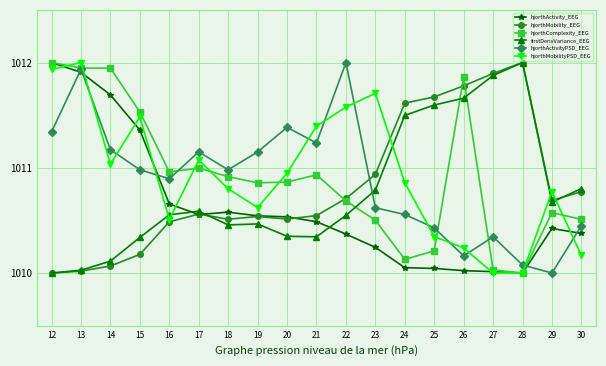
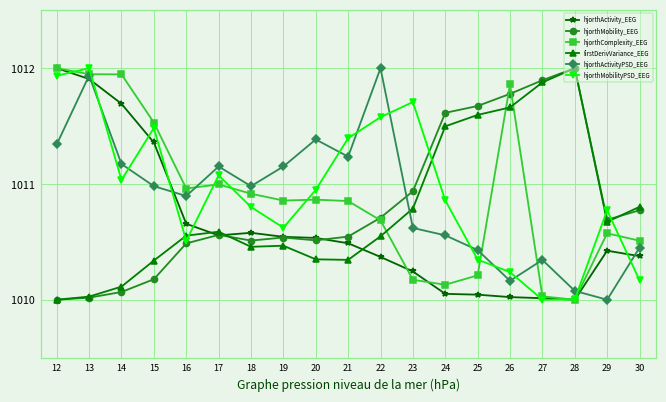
  {
    "hjorthComplexity_EEG": {
      "14": 1011.95,
      "15": 1011.53,
      "16": 1010.96,
      "17": 1011.00,
      "18": 1010.92,
      "19": 1010.86,
      "20": 1010.86,
-     "21": 1010.93,
-     "23": 1010.50,
+     "21": 1010.85,
+     "23": 1010.17,
      "24": 1010.13,
      "25": 1010.21,
      "26": 1011.86,
      "29": 1010.57,
      "30": 1010.51
    },
    "hjorthMobilityPSD_EEG": {
      "12": 1011.93,
      "13": 1012.00,
      "14": 1011.03,
      "15": 1011.48,
      "17": 1011.07,
      "18": 1010.80,
      "19": 1010.62,
      "20": 1010.95,
      "21": 1011.39,
      "22": 1011.58,
      "23": 1011.71,
      "24": 1010.86,
      "25": 1010.35,
      "26": 1010.24,
      "29": 1010.77,
      "30": 1010.17
    }
  }
